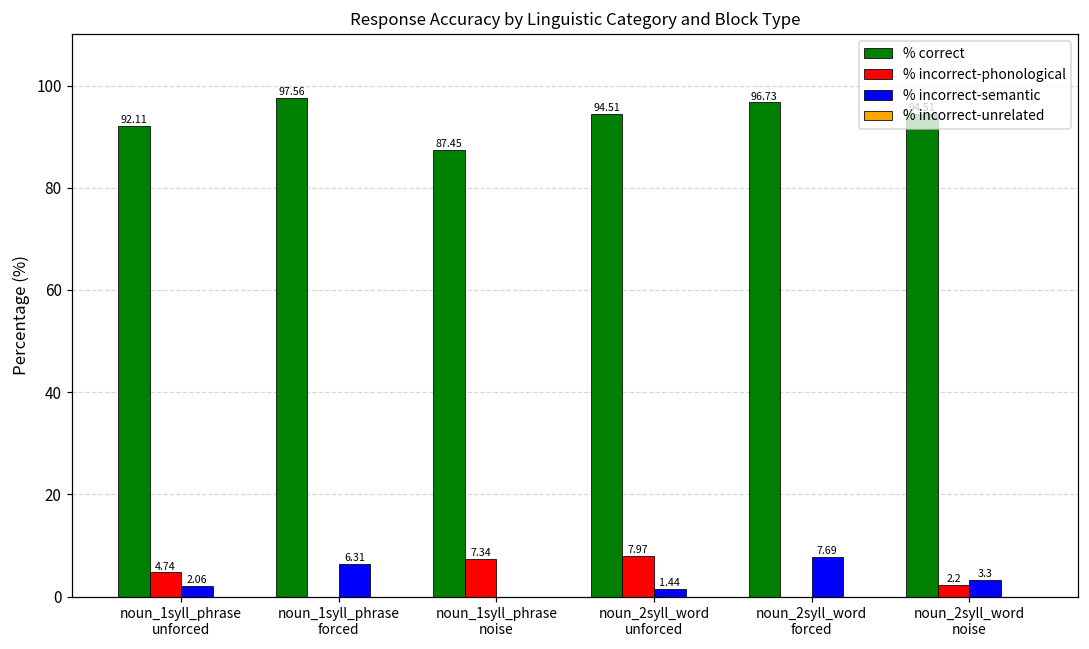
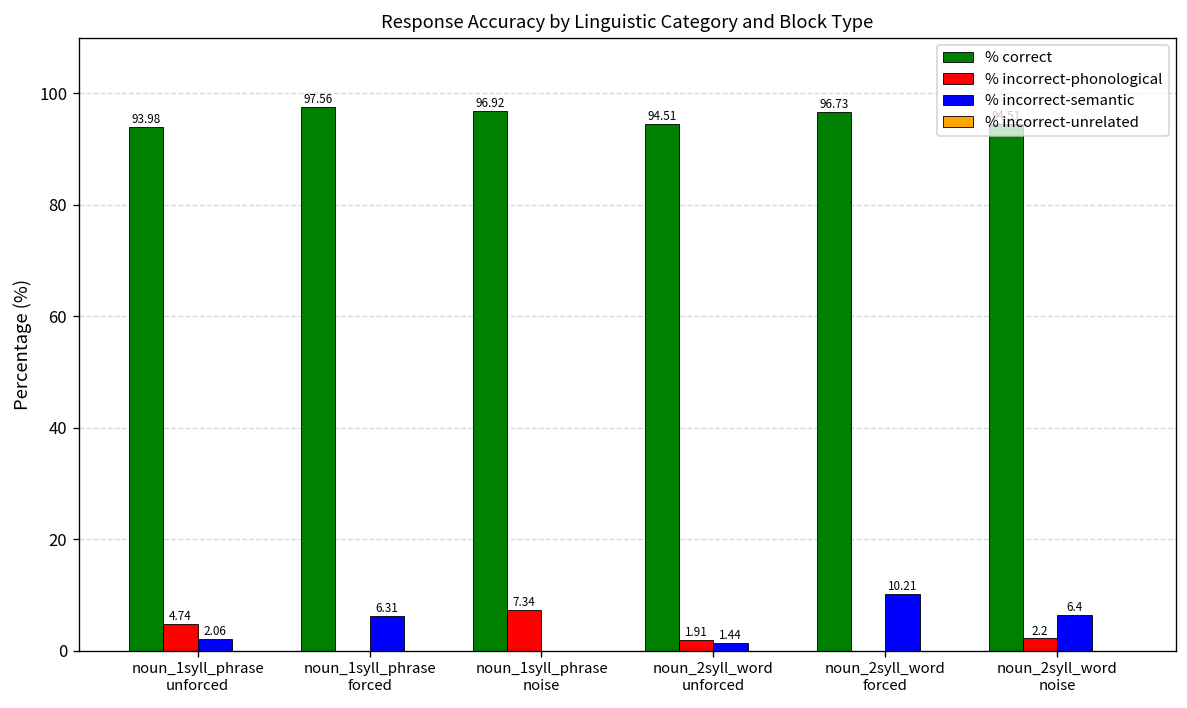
  {
    "% correct": {
-     "noun_1syll_phrase unforced": 92.11,
+     "noun_1syll_phrase unforced": 93.98,
      "noun_1syll_phrase forced": 97.56,
-     "noun_1syll_phrase noise": 87.45,
+     "noun_1syll_phrase noise": 96.92,
      "noun_2syll_word unforced": 94.51,
      "noun_2syll_word forced": 96.73
    },
    "% incorrect-phonological": {
      "noun_1syll_phrase unforced": 4.74,
      "noun_1syll_phrase noise": 7.34,
-     "noun_2syll_word unforced": 7.97,
+     "noun_2syll_word unforced": 1.91,
      "noun_2syll_word noise": 2.2
    },
    "% incorrect-semantic": {
      "noun_1syll_phrase unforced": 2.06,
      "noun_1syll_phrase forced": 6.31,
      "noun_2syll_word unforced": 1.44,
-     "noun_2syll_word forced": 7.69,
-     "noun_2syll_word noise": 3.3
+     "noun_2syll_word forced": 10.21,
+     "noun_2syll_word noise": 6.4
    },
    "% incorrect-unrelated": {
      "noun_1syll_phrase unforced": 0,
      "noun_1syll_phrase forced": 0,
      "noun_1syll_phrase noise": 0,
      "noun_2syll_word unforced": 0,
      "noun_2syll_word forced": 0,
      "noun_2syll_word noise": 0
    }
  }
